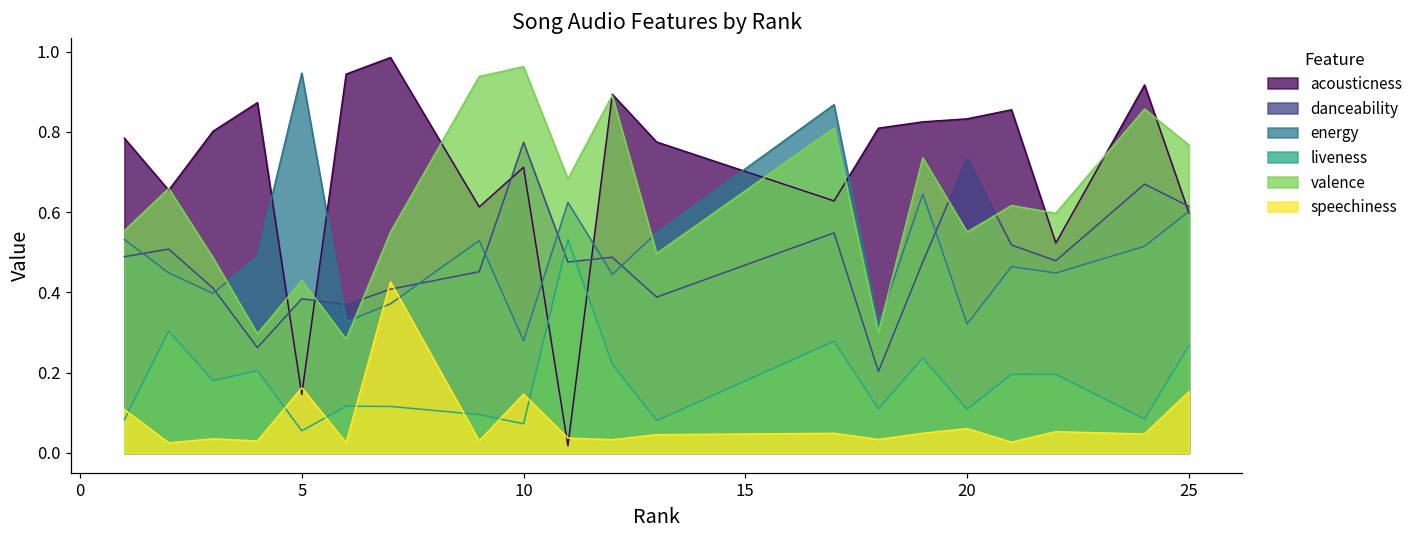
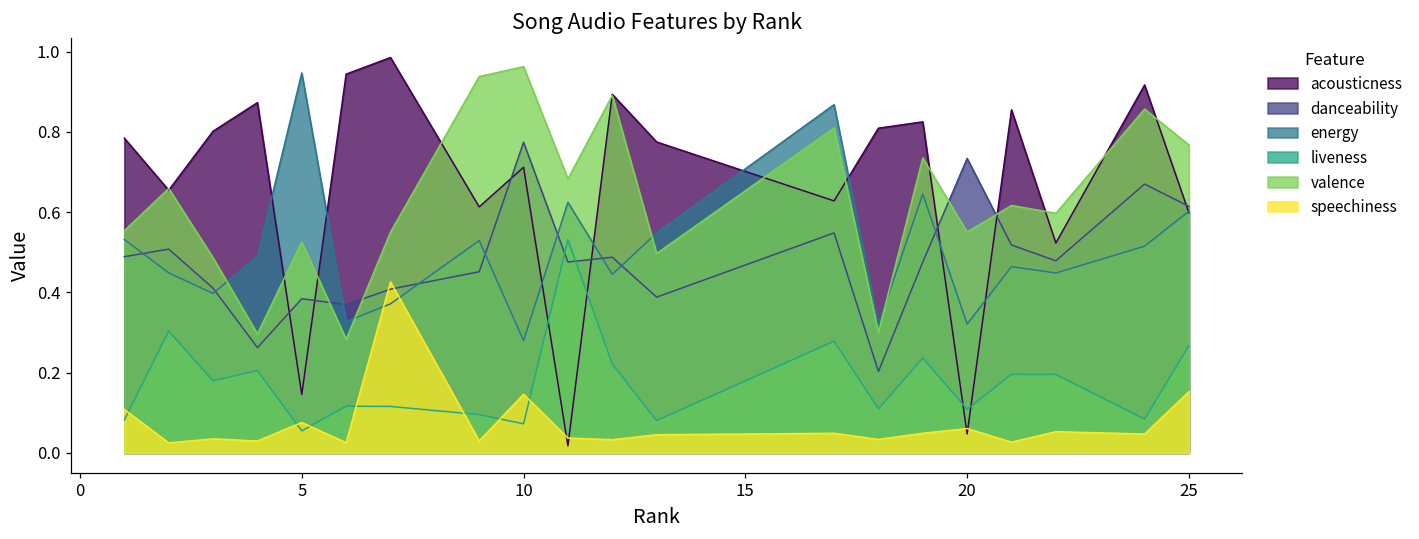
  {
    "acousticness": {
      "5": 0.15,
      "10": 0.71,
-     "20": 0.83
+     "20": 0.05
    },
    "valence": {
-     "5": 0.43,
+     "5": 0.53,
      "10": 0.96,
      "20": 0.55,
      "25": 0.77
    },
    "speechiness": {
-     "5": 0.16,
+     "5": 0.08,
      "10": 0.15,
      "20": 0.06,
      "25": 0.15
    }
  }
